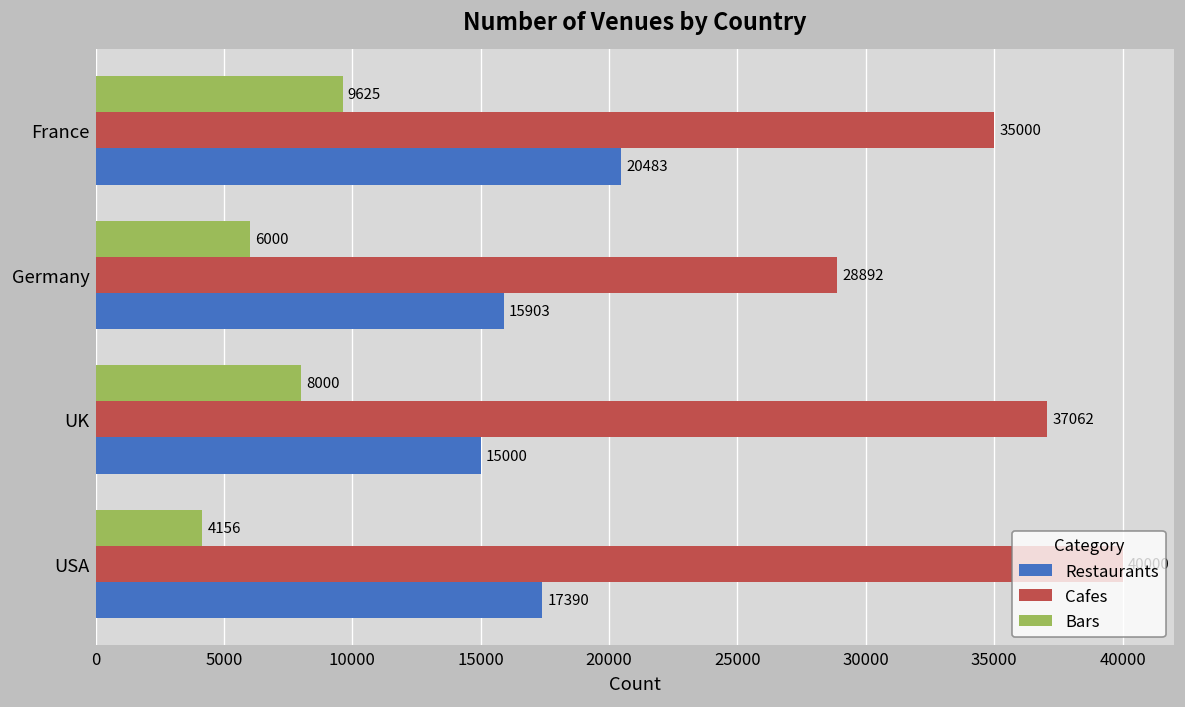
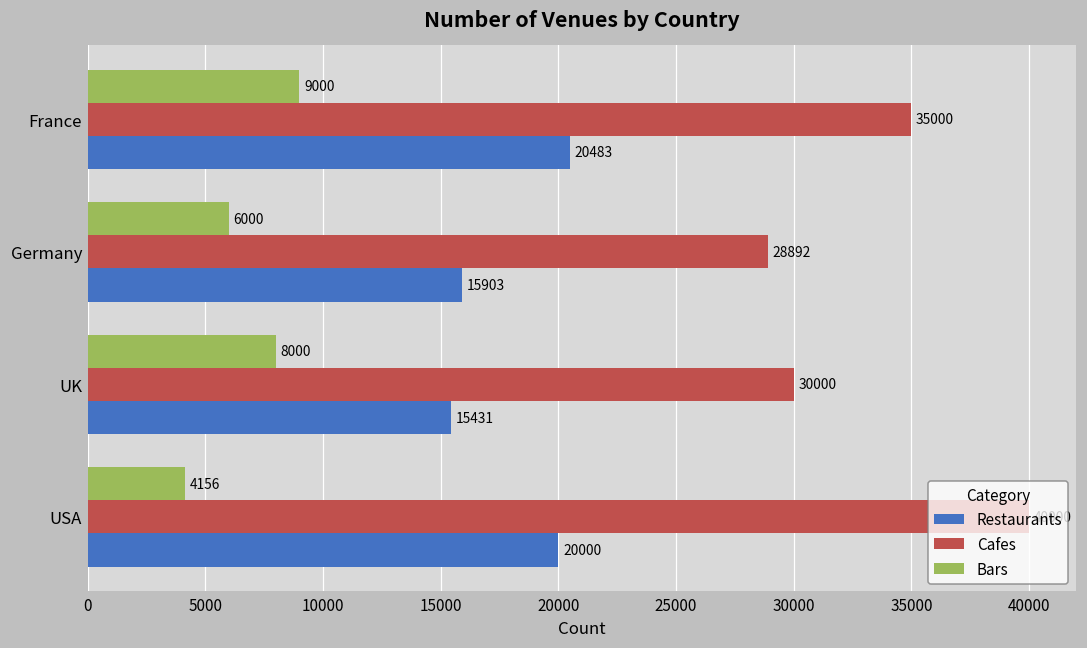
  {
    "Restaurants": {
      "France": 20483,
      "Germany": 15903,
-     "UK": 15000,
-     "USA": 17390
+     "UK": 15431,
+     "USA": 20000
    },
    "Cafes": {
      "France": 35000,
      "Germany": 28892,
-     "UK": 37062
+     "UK": 30000
    },
    "Bars": {
-     "France": 9625,
+     "France": 9000,
      "Germany": 6000,
      "UK": 8000,
      "USA": 4156
    }
  }
